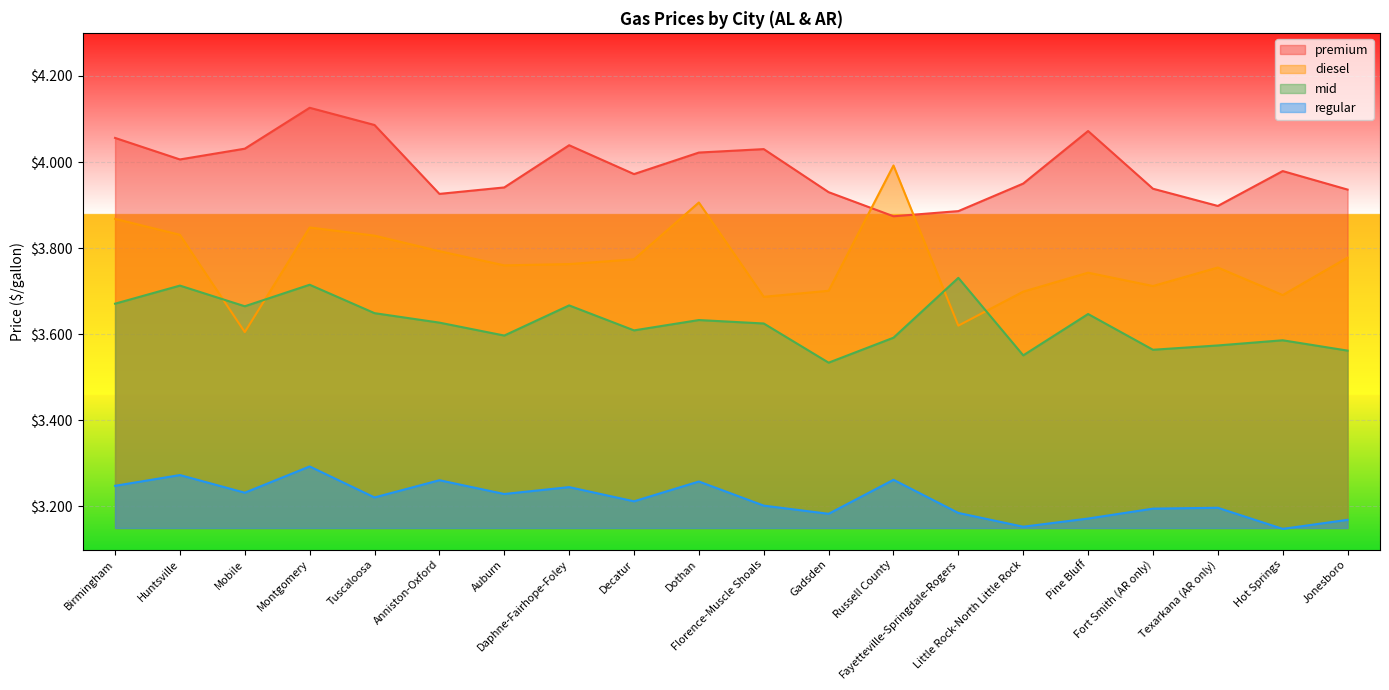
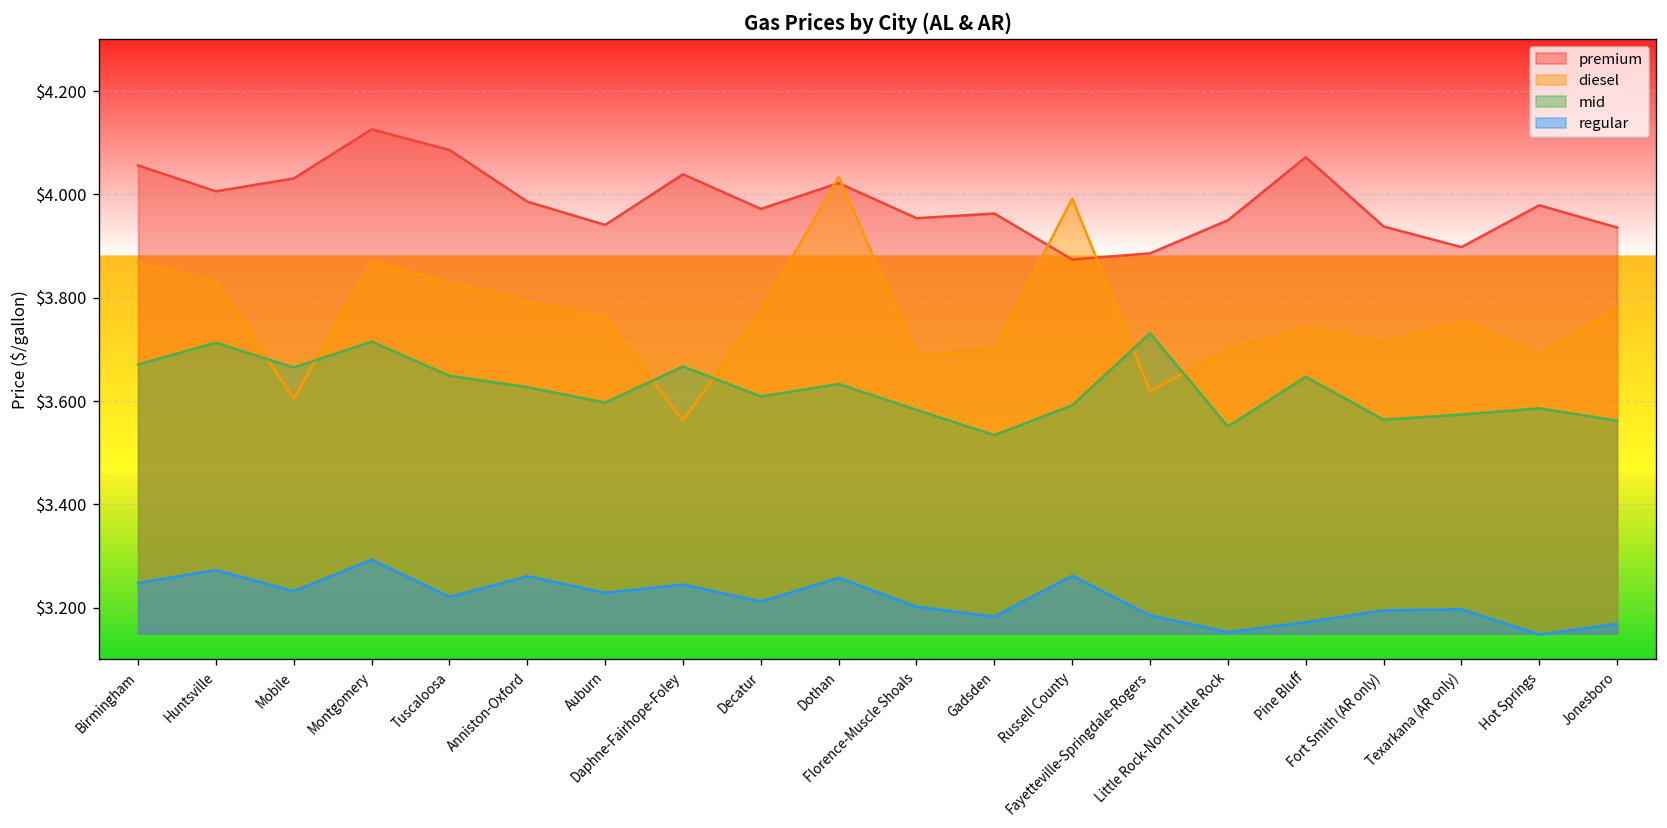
  {
    "premium": {
      "Birmingham": "$4.06",
      "Huntsville": "$4.01",
      "Mobile": "$4.03",
      "Montgomery": "$4.13",
      "Tuscaloosa": "$4.09",
-     "Anniston-Oxford": "$3.93",
+     "Anniston-Oxford": "$3.99",
      "Auburn": "$3.94",
      "Daphne-Fairhope-Foley": "$4.04",
      "Decatur": "$3.97",
      "Dothan": "$4.02",
-     "Florence-Muscle Shoals": "$4.03",
-     "Gadsden": "$3.93",
+     "Florence-Muscle Shoals": "$3.95",
+     "Gadsden": "$3.96",
      "Russell County": "$3.87",
      "Fayetteville-Springdale-Rogers": "$3.89",
      "Little Rock-North Little Rock": "$3.95",
      "Pine Bluff": "$4.07",
      "Fort Smith (AR only)": "$3.94",
      "Texarkana (AR only)": "$3.90",
      "Hot Springs": "$3.98",
      "Jonesboro": "$3.94"
    },
    "diesel": {
      "Birmingham": "$3.87",
      "Huntsville": "$3.83",
      "Mobile": "$3.61",
-     "Montgomery": "$3.85",
+     "Montgomery": "$3.87",
      "Tuscaloosa": "$3.83",
      "Anniston-Oxford": "$3.79",
      "Auburn": "$3.76",
-     "Daphne-Fairhope-Foley": "$3.76",
+     "Daphne-Fairhope-Foley": "$3.56",
      "Decatur": "$3.77",
-     "Dothan": "$3.91",
+     "Dothan": "$4.03",
      "Florence-Muscle Shoals": "$3.69",
      "Gadsden": "$3.70",
      "Russell County": "$3.99",
      "Fayetteville-Springdale-Rogers": "$3.62",
      "Little Rock-North Little Rock": "$3.70",
      "Pine Bluff": "$3.74",
      "Fort Smith (AR only)": "$3.71",
      "Texarkana (AR only)": "$3.76",
      "Hot Springs": "$3.69",
      "Jonesboro": "$3.78"
    },
    "mid": {
      "Birmingham": "$3.67",
      "Huntsville": "$3.71",
      "Mobile": "$3.67",
      "Montgomery": "$3.72",
      "Tuscaloosa": "$3.65",
      "Anniston-Oxford": "$3.63",
      "Auburn": "$3.60",
      "Daphne-Fairhope-Foley": "$3.67",
      "Decatur": "$3.61",
      "Dothan": "$3.63",
-     "Florence-Muscle Shoals": "$3.63",
+     "Florence-Muscle Shoals": "$3.58",
      "Gadsden": "$3.53",
      "Russell County": "$3.59",
      "Fayetteville-Springdale-Rogers": "$3.73",
      "Little Rock-North Little Rock": "$3.55",
      "Pine Bluff": "$3.65",
      "Fort Smith (AR only)": "$3.56",
      "Texarkana (AR only)": "$3.57",
      "Hot Springs": "$3.59",
      "Jonesboro": "$3.56"
    }
  }
